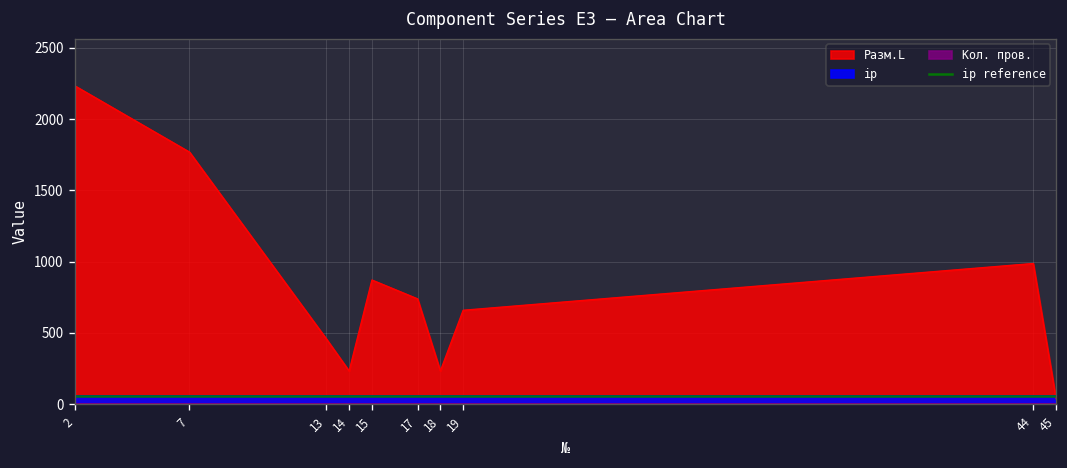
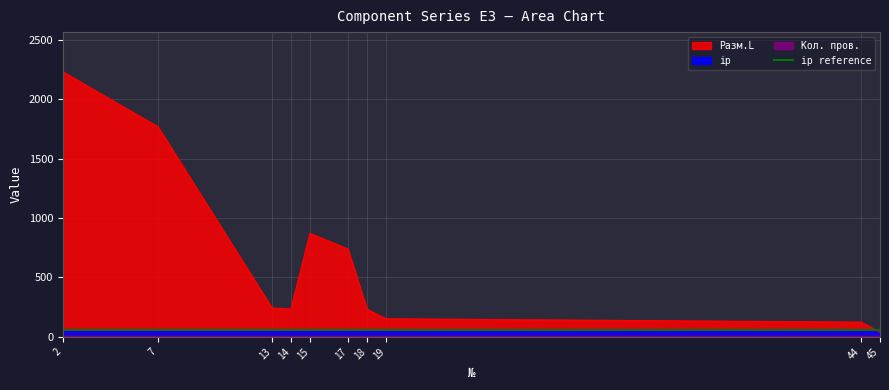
  {
    "Разм.L": {
      "2": 2230,
      "7": 1770,
-     "13": 460,
+     "13": 240,
      "14": 230,
      "15": 870,
      "17": 740,
      "18": 230,
-     "19": 660,
-     "44": 990
+     "19": 150,
+     "44": 120
    },
    "ip": {
      "2": 60,
      "7": 60,
      "13": 60,
      "14": 60,
      "15": 60,
      "17": 60,
      "18": 60,
      "19": 60,
      "44": 60
    },
    "Кол. пров.": {
      "2": 0,
      "7": 0,
      "13": 0,
      "14": 0,
      "15": 0,
      "17": 0,
      "18": 0,
      "19": 0,
      "44": 0,
      "45": 0
    }
  }
